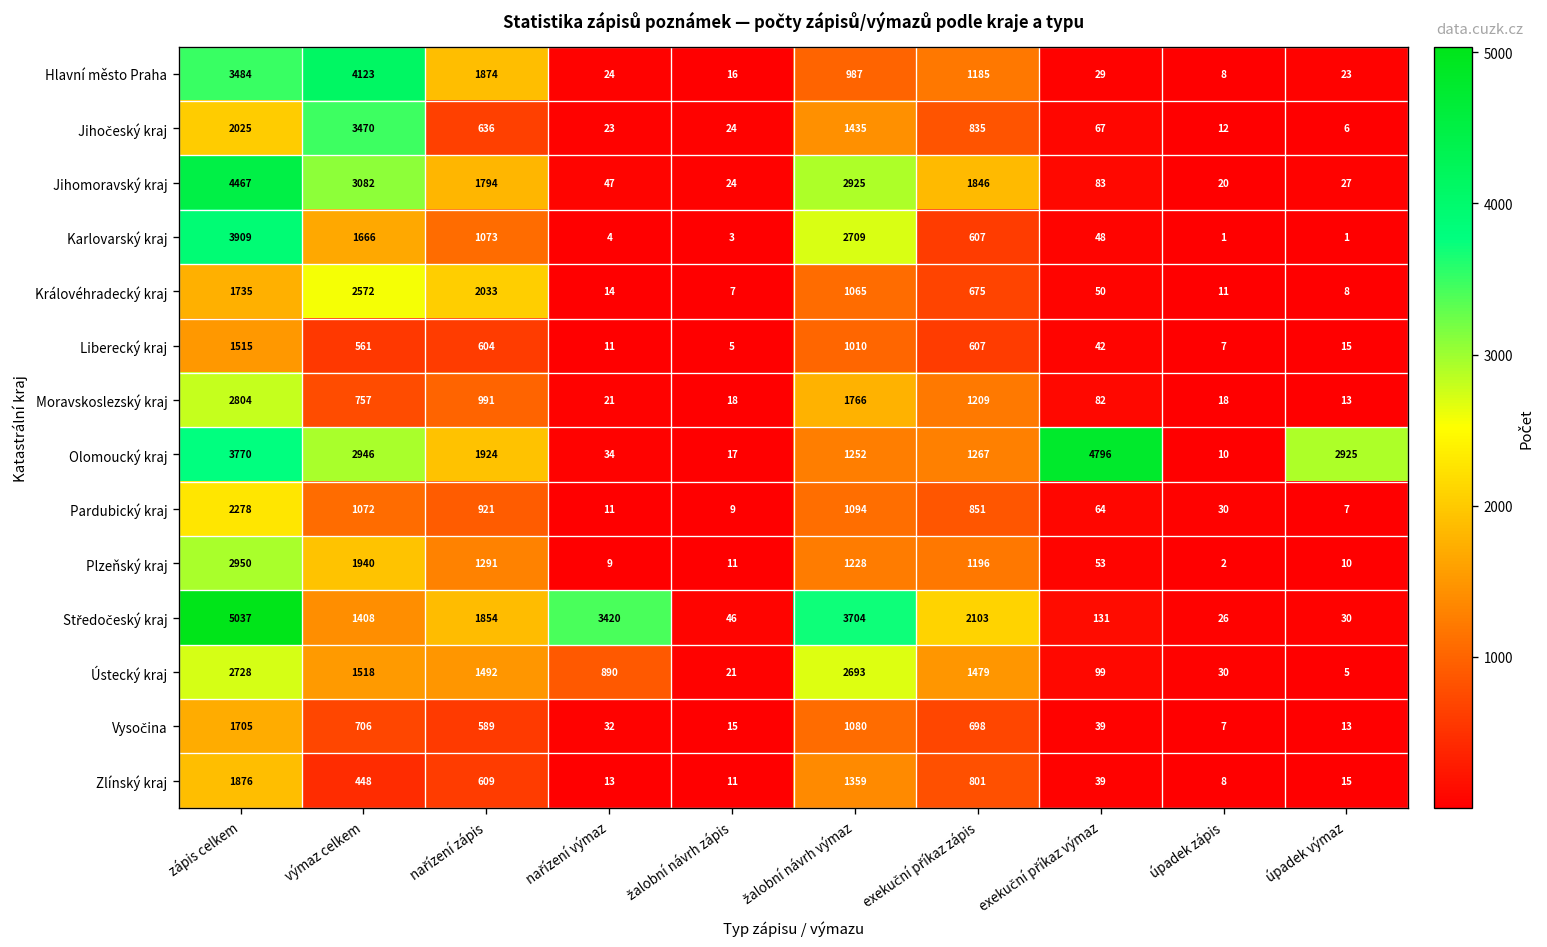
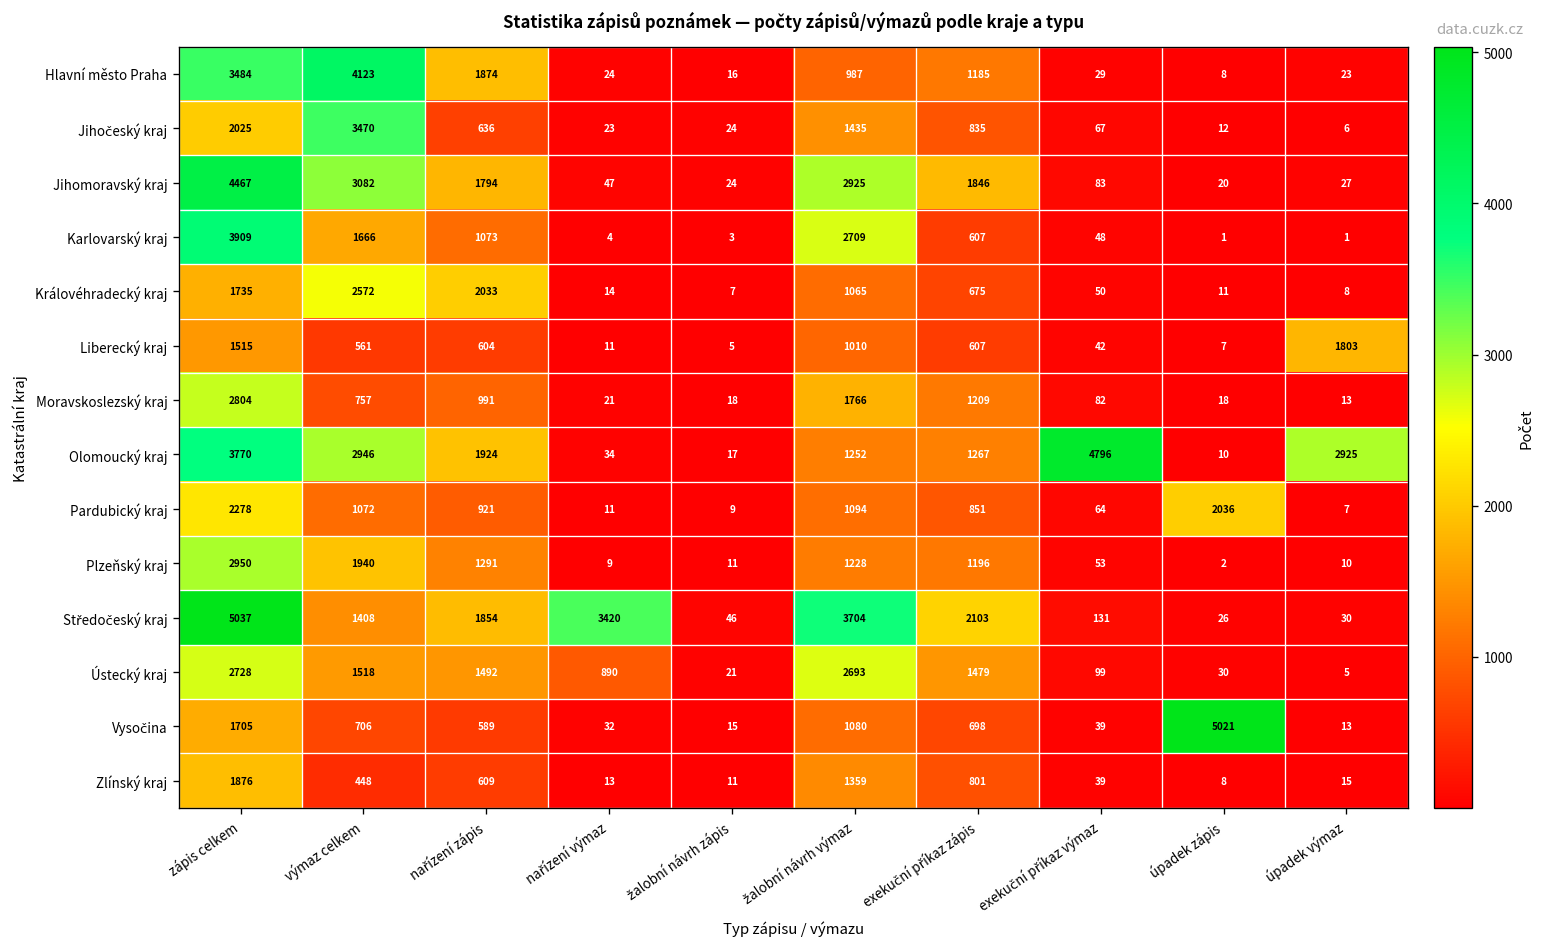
  {
    "Hlavní město Praha": {
      "zápis celkem": 3484,
      "výmaz celkem": 4123,
      "nařízení zápis": 1874,
      "nařízení výmaz": 24,
      "žalobní návrh zápis": 16,
      "žalobní návrh výmaz": 987,
      "exekuční příkaz zápis": 1185,
      "exekuční příkaz výmaz": 29,
      "úpadek zápis": 8,
      "úpadek výmaz": 23
    },
    "Jihočeský kraj": {
      "zápis celkem": 2025,
      "výmaz celkem": 3470,
      "nařízení zápis": 636,
      "nařízení výmaz": 23,
      "žalobní návrh zápis": 24,
      "žalobní návrh výmaz": 1435,
      "exekuční příkaz zápis": 835,
      "exekuční příkaz výmaz": 67,
      "úpadek zápis": 12,
      "úpadek výmaz": 6
    },
    "Jihomoravský kraj": {
      "zápis celkem": 4467,
      "výmaz celkem": 3082,
      "nařízení zápis": 1794,
      "nařízení výmaz": 47,
      "žalobní návrh zápis": 24,
      "žalobní návrh výmaz": 2925,
      "exekuční příkaz zápis": 1846,
      "exekuční příkaz výmaz": 83,
      "úpadek zápis": 20,
      "úpadek výmaz": 27
    },
    "Karlovarský kraj": {
      "zápis celkem": 3909,
      "výmaz celkem": 1666,
      "nařízení zápis": 1073,
      "nařízení výmaz": 4,
      "žalobní návrh zápis": 3,
      "žalobní návrh výmaz": 2709,
      "exekuční příkaz zápis": 607,
      "exekuční příkaz výmaz": 48,
      "úpadek zápis": 1,
      "úpadek výmaz": 1
    },
    "Královéhradecký kraj": {
      "zápis celkem": 1735,
      "výmaz celkem": 2572,
      "nařízení zápis": 2033,
      "nařízení výmaz": 14,
      "žalobní návrh zápis": 7,
      "žalobní návrh výmaz": 1065,
      "exekuční příkaz zápis": 675,
      "exekuční příkaz výmaz": 50,
      "úpadek zápis": 11,
      "úpadek výmaz": 8
    },
    "Liberecký kraj": {
      "zápis celkem": 1515,
      "výmaz celkem": 561,
      "nařízení zápis": 604,
      "nařízení výmaz": 11,
      "žalobní návrh zápis": 5,
      "žalobní návrh výmaz": 1010,
      "exekuční příkaz zápis": 607,
      "exekuční příkaz výmaz": 42,
      "úpadek zápis": 7,
-     "úpadek výmaz": 15
+     "úpadek výmaz": 1803
    },
    "Moravskoslezský kraj": {
      "zápis celkem": 2804,
      "výmaz celkem": 757,
      "nařízení zápis": 991,
      "nařízení výmaz": 21,
      "žalobní návrh zápis": 18,
      "žalobní návrh výmaz": 1766,
      "exekuční příkaz zápis": 1209,
      "exekuční příkaz výmaz": 82,
      "úpadek zápis": 18,
      "úpadek výmaz": 13
    },
    "Olomoucký kraj": {
      "zápis celkem": 3770,
      "výmaz celkem": 2946,
      "nařízení zápis": 1924,
      "nařízení výmaz": 34,
      "žalobní návrh zápis": 17,
      "žalobní návrh výmaz": 1252,
      "exekuční příkaz zápis": 1267,
      "exekuční příkaz výmaz": 4796,
      "úpadek zápis": 10,
      "úpadek výmaz": 2925
    },
    "Pardubický kraj": {
      "zápis celkem": 2278,
      "výmaz celkem": 1072,
      "nařízení zápis": 921,
      "nařízení výmaz": 11,
      "žalobní návrh zápis": 9,
      "žalobní návrh výmaz": 1094,
      "exekuční příkaz zápis": 851,
      "exekuční příkaz výmaz": 64,
-     "úpadek zápis": 30,
+     "úpadek zápis": 2036,
      "úpadek výmaz": 7
    },
    "Plzeňský kraj": {
      "zápis celkem": 2950,
      "výmaz celkem": 1940,
      "nařízení zápis": 1291,
      "nařízení výmaz": 9,
      "žalobní návrh zápis": 11,
      "žalobní návrh výmaz": 1228,
      "exekuční příkaz zápis": 1196,
      "exekuční příkaz výmaz": 53,
      "úpadek zápis": 2,
      "úpadek výmaz": 10
    },
    "Středočeský kraj": {
      "zápis celkem": 5037,
      "výmaz celkem": 1408,
      "nařízení zápis": 1854,
      "nařízení výmaz": 3420,
      "žalobní návrh zápis": 46,
      "žalobní návrh výmaz": 3704,
      "exekuční příkaz zápis": 2103,
      "exekuční příkaz výmaz": 131,
      "úpadek zápis": 26,
      "úpadek výmaz": 30
    },
    "Ústecký kraj": {
      "zápis celkem": 2728,
      "výmaz celkem": 1518,
      "nařízení zápis": 1492,
      "nařízení výmaz": 890,
      "žalobní návrh zápis": 21,
      "žalobní návrh výmaz": 2693,
      "exekuční příkaz zápis": 1479,
      "exekuční příkaz výmaz": 99,
      "úpadek zápis": 30,
      "úpadek výmaz": 5
    },
    "Vysočina": {
      "zápis celkem": 1705,
      "výmaz celkem": 706,
      "nařízení zápis": 589,
      "nařízení výmaz": 32,
      "žalobní návrh zápis": 15,
      "žalobní návrh výmaz": 1080,
      "exekuční příkaz zápis": 698,
      "exekuční příkaz výmaz": 39,
-     "úpadek zápis": 7,
+     "úpadek zápis": 5021,
      "úpadek výmaz": 13
    },
    "Zlínský kraj": {
      "zápis celkem": 1876,
      "výmaz celkem": 448,
      "nařízení zápis": 609,
      "nařízení výmaz": 13,
      "žalobní návrh zápis": 11,
      "žalobní návrh výmaz": 1359,
      "exekuční příkaz zápis": 801,
      "exekuční příkaz výmaz": 39,
      "úpadek zápis": 8,
      "úpadek výmaz": 15
    }
  }
